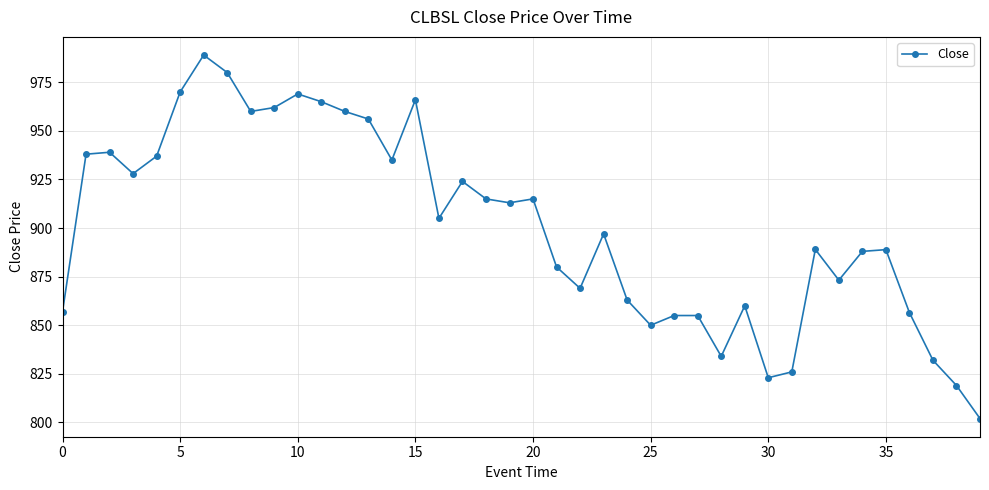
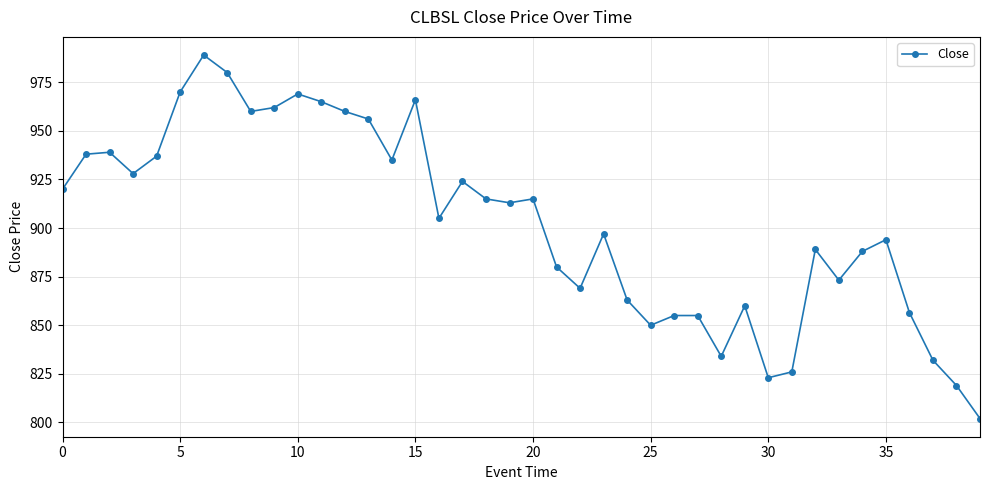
  {
-   "0": 857,
+   "0": 920,
    "5": 970,
    "10": 969,
    "15": 966,
    "20": 915,
    "25": 850,
    "30": 823,
-   "35": 889
+   "35": 894
  }
